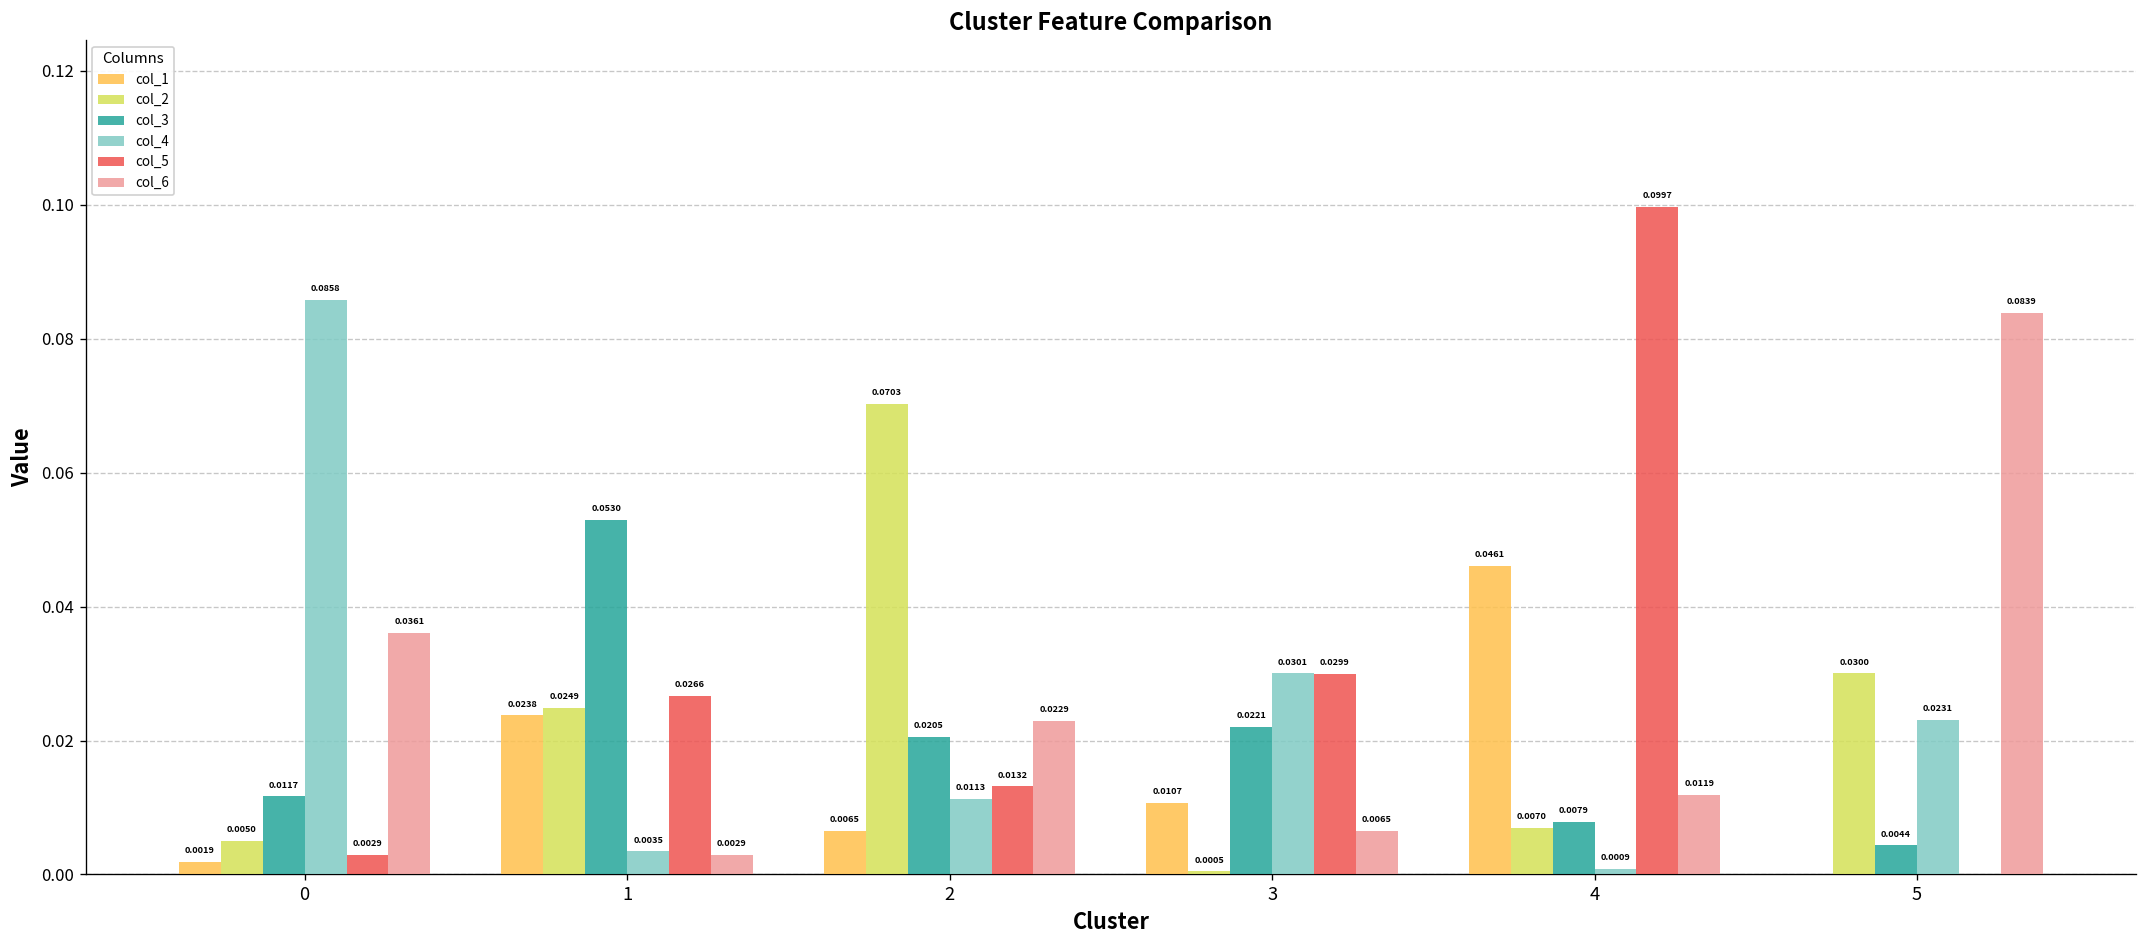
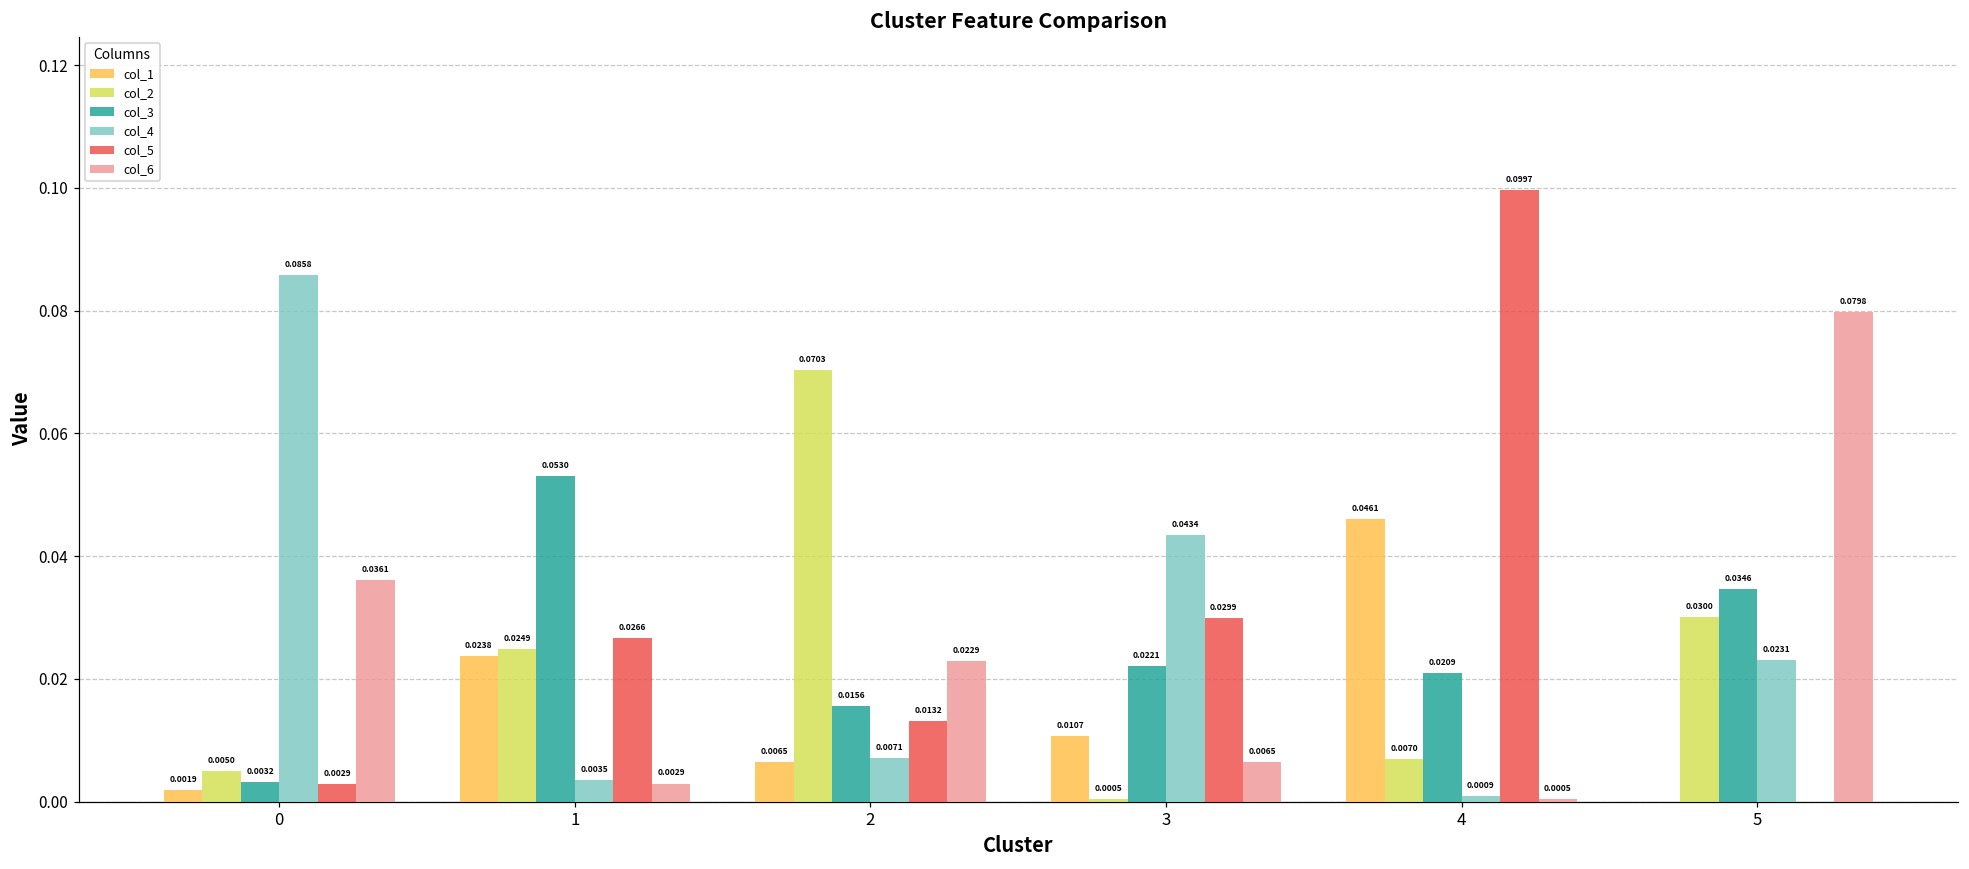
  {
    "col_3": {
-     "0": 0.0117,
+     "0": 0.0032,
      "1": 0.0530,
-     "2": 0.0205,
+     "2": 0.0156,
      "3": 0.0221,
-     "4": 0.0079,
-     "5": 0.0044
+     "4": 0.0209,
+     "5": 0.0346
    },
    "col_4": {
      "0": 0.0858,
      "1": 0.0035,
-     "2": 0.0113,
-     "3": 0.0301,
+     "2": 0.0071,
+     "3": 0.0434,
      "4": 0.0009,
      "5": 0.0231
    },
    "col_5": {
      "0": 0.0029,
      "1": 0.0266,
      "2": 0.0132,
      "3": 0.0299,
      "4": 0.0997
    },
    "col_6": {
      "0": 0.0361,
      "1": 0.0029,
      "2": 0.0229,
      "3": 0.0065,
-     "4": 0.0119,
-     "5": 0.0839
+     "4": 0.0005,
+     "5": 0.0798
    }
  }
